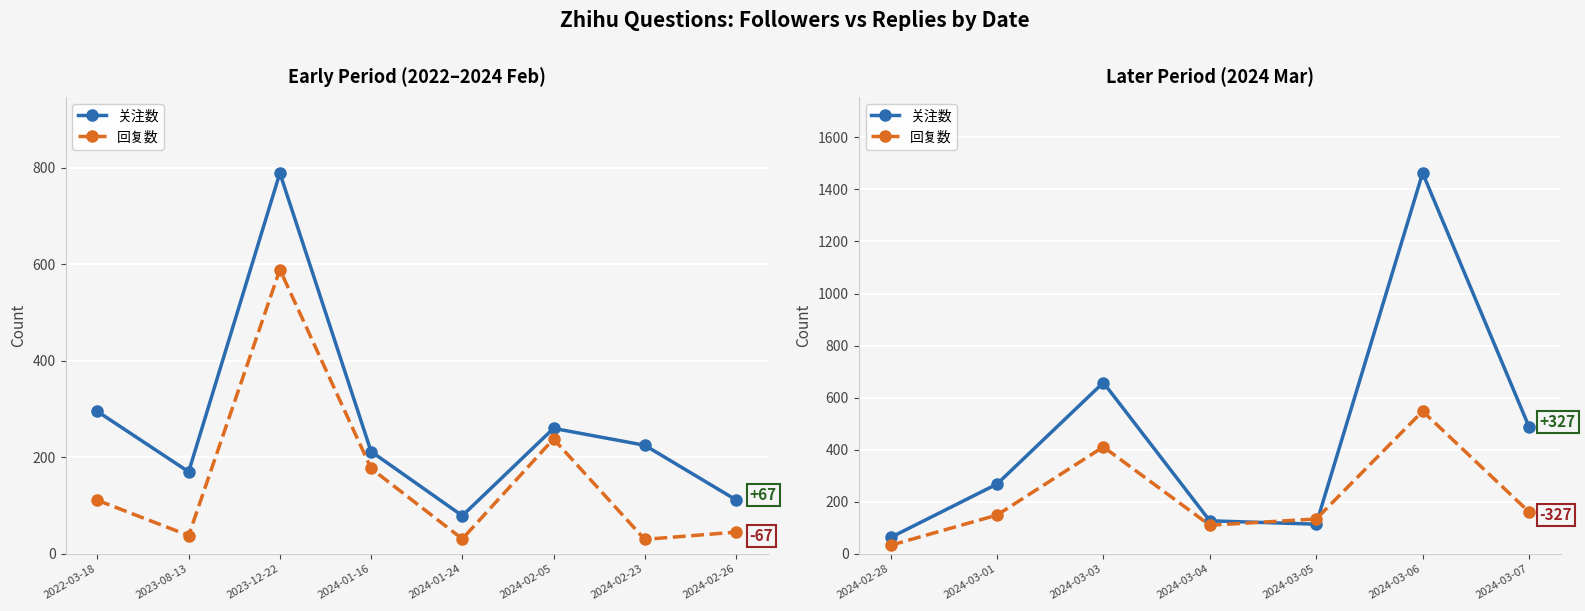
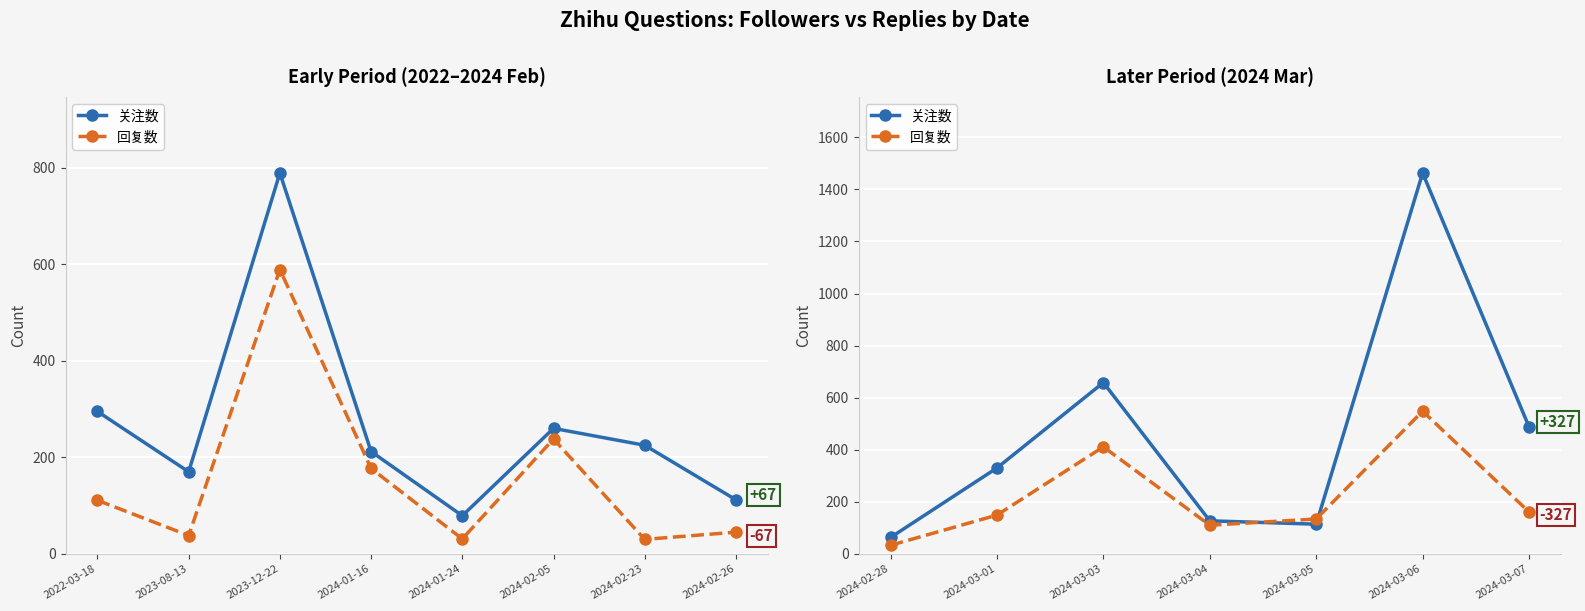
  {
    "Early Period (2022–2024 Feb)": {
      "关注数": {
        "2022-03-18": 300,
        "2023-08-13": 170,
        "2023-12-22": 790,
        "2024-01-16": 210,
        "2024-01-24": 80,
        "2024-02-05": 260,
        "2024-02-23": 230
      },
      "回复数": {
        "2022-03-18": 110,
        "2023-08-13": 40,
        "2023-12-22": 590,
        "2024-01-16": 180,
        "2024-01-24": 30,
        "2024-02-05": 240,
        "2024-02-23": 30
      }
    },
    "Later Period (2024 Mar)": {
      "关注数": {
        "2024-02-28": 60,
-       "2024-03-01": 270,
+       "2024-03-01": 330,
        "2024-03-03": 660,
        "2024-03-04": 130,
        "2024-03-05": 110,
        "2024-03-06": 1460
      },
      "回复数": {
        "2024-02-28": 30,
        "2024-03-01": 150,
        "2024-03-03": 410,
        "2024-03-04": 110,
        "2024-03-05": 130,
        "2024-03-06": 550
      }
    }
  }
